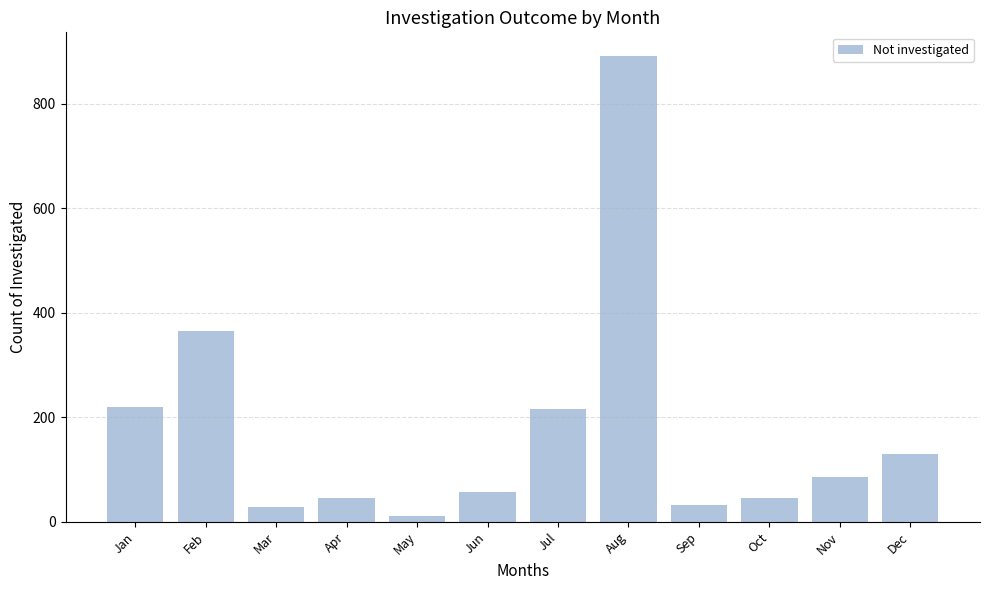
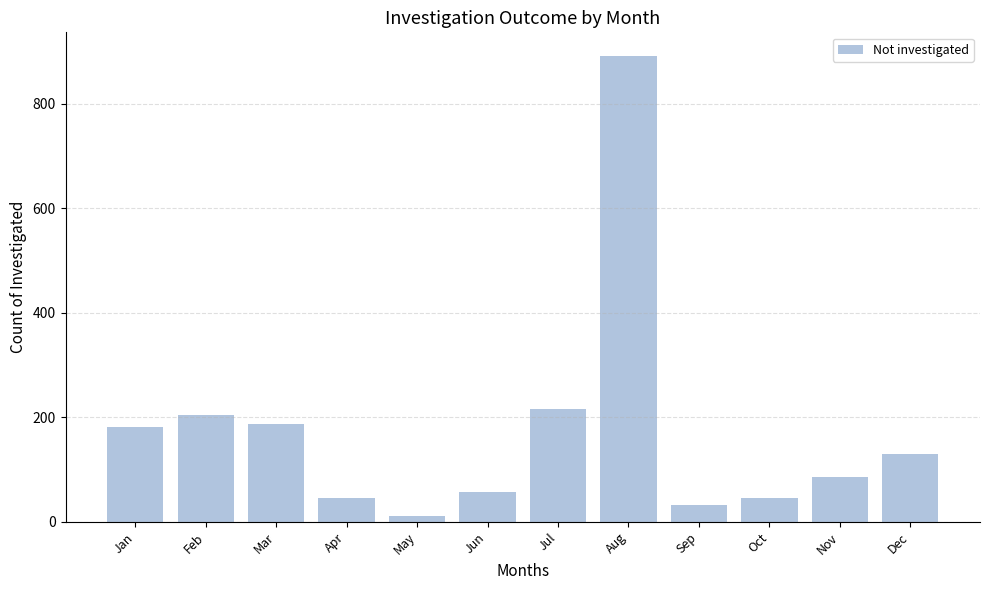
  {
-   "Jan": 220,
-   "Feb": 370,
-   "Mar": 30,
+   "Jan": 180,
+   "Feb": 200,
+   "Mar": 190,
    "Apr": 50,
    "May": 10,
    "Jun": 60,
    "Jul": 220,
    "Aug": 890,
    "Sep": 30,
    "Oct": 50,
    "Nov": 90,
    "Dec": 130
  }
